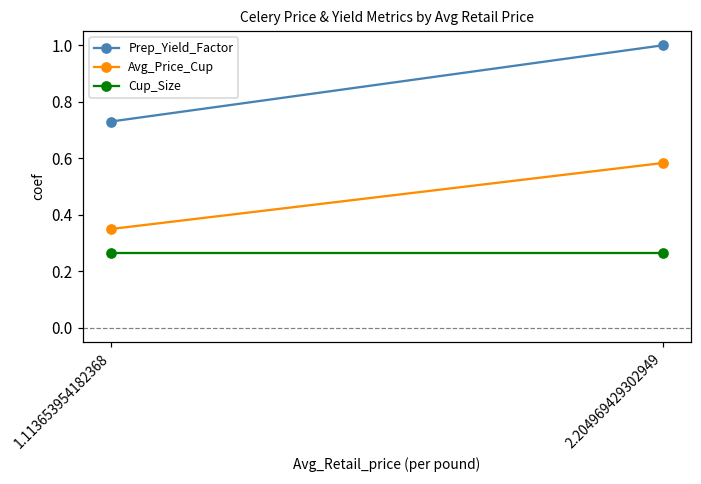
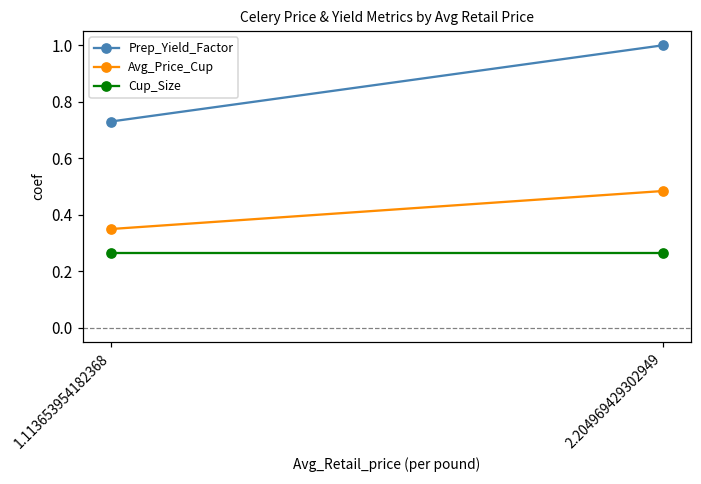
  {
    "Prep_Yield_Factor": {
      "1.113653954182368": 0.73,
      "2.204969429302949": 1.00
    },
    "Avg_Price_Cup": {
      "1.113653954182368": 0.35,
-     "2.204969429302949": 0.58
+     "2.204969429302949": 0.48
    },
    "Cup_Size": {
      "1.113653954182368": 0.26,
      "2.204969429302949": 0.26
    }
  }
